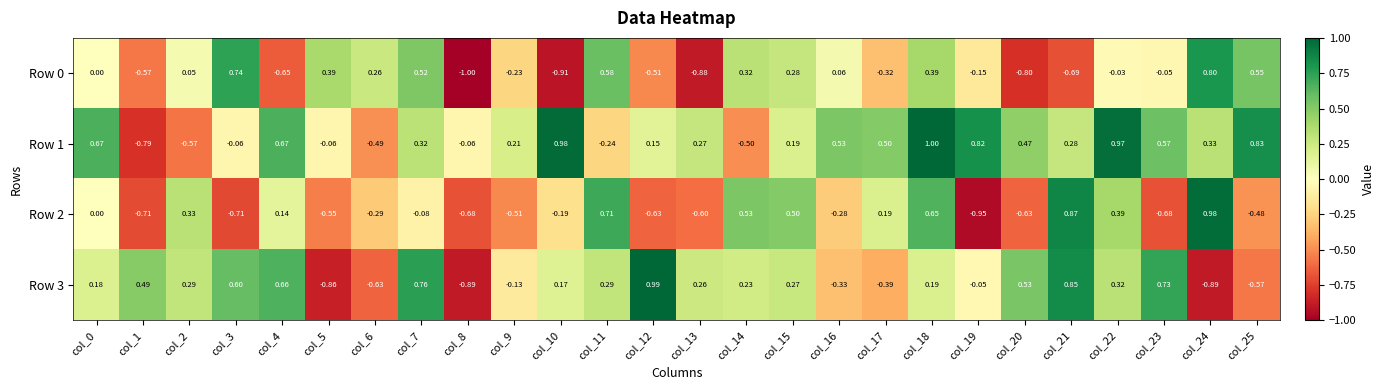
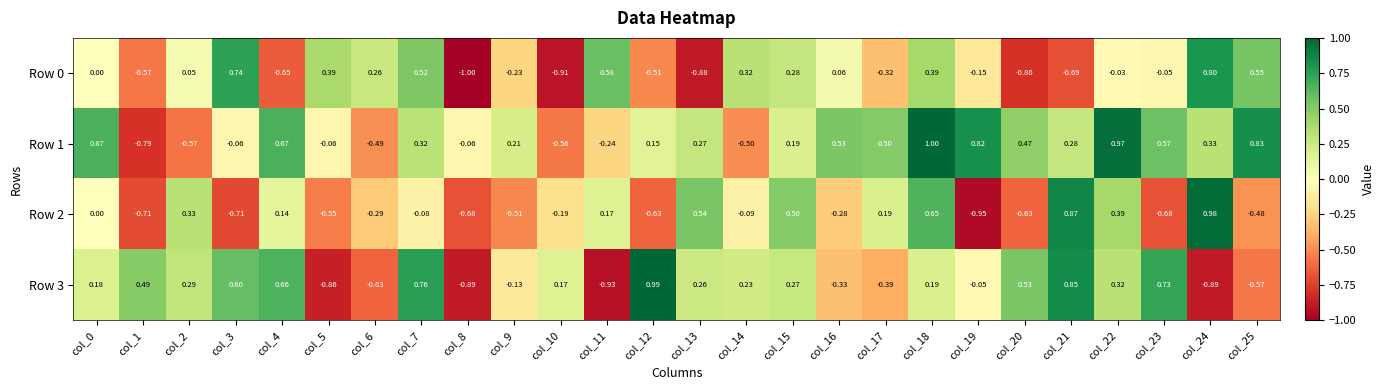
  {
    "Row 0": {
      "col_0": 0.00,
      "col_1": -0.57,
      "col_2": 0.05,
      "col_3": 0.74,
      "col_4": -0.65,
      "col_5": 0.39,
      "col_6": 0.26,
      "col_7": 0.52,
      "col_8": -1.00,
      "col_9": -0.23,
      "col_10": -0.91,
      "col_11": 0.58,
      "col_12": -0.51,
      "col_13": -0.88,
      "col_14": 0.32,
      "col_15": 0.28,
      "col_16": 0.06,
      "col_17": -0.32,
      "col_18": 0.39,
      "col_19": -0.15,
      "col_20": -0.80,
      "col_21": -0.69,
      "col_22": -0.03,
      "col_23": -0.05,
      "col_24": 0.80,
      "col_25": 0.55
    },
    "Row 1": {
      "col_0": 0.67,
      "col_1": -0.79,
      "col_2": -0.57,
      "col_3": -0.06,
      "col_4": 0.67,
      "col_5": -0.06,
      "col_6": -0.49,
      "col_7": 0.32,
      "col_8": -0.06,
      "col_9": 0.21,
-     "col_10": 0.98,
+     "col_10": -0.56,
      "col_11": -0.24,
      "col_12": 0.15,
      "col_13": 0.27,
      "col_14": -0.50,
      "col_15": 0.19,
      "col_16": 0.53,
      "col_17": 0.50,
      "col_18": 1.00,
      "col_19": 0.82,
      "col_20": 0.47,
      "col_21": 0.28,
      "col_22": 0.97,
      "col_23": 0.57,
      "col_24": 0.33,
      "col_25": 0.83
    },
    "Row 2": {
      "col_0": 0.00,
      "col_1": -0.71,
      "col_2": 0.33,
      "col_3": -0.71,
      "col_4": 0.14,
      "col_5": -0.55,
      "col_6": -0.29,
      "col_7": -0.08,
      "col_8": -0.68,
      "col_9": -0.51,
      "col_10": -0.19,
-     "col_11": 0.71,
+     "col_11": 0.17,
      "col_12": -0.63,
-     "col_13": -0.60,
-     "col_14": 0.53,
+     "col_13": 0.54,
+     "col_14": -0.09,
      "col_15": 0.50,
      "col_16": -0.28,
      "col_17": 0.19,
      "col_18": 0.65,
      "col_19": -0.95,
      "col_20": -0.63,
      "col_21": 0.87,
      "col_22": 0.39,
      "col_23": -0.68,
      "col_24": 0.98,
      "col_25": -0.48
    },
    "Row 3": {
      "col_0": 0.18,
      "col_1": 0.49,
      "col_2": 0.29,
      "col_3": 0.60,
      "col_4": 0.66,
      "col_5": -0.86,
      "col_6": -0.63,
      "col_7": 0.76,
      "col_8": -0.89,
      "col_9": -0.13,
      "col_10": 0.17,
-     "col_11": 0.29,
+     "col_11": -0.93,
      "col_12": 0.99,
      "col_13": 0.26,
      "col_14": 0.23,
      "col_15": 0.27,
      "col_16": -0.33,
      "col_17": -0.39,
      "col_18": 0.19,
      "col_19": -0.05,
      "col_20": 0.53,
      "col_21": 0.85,
      "col_22": 0.32,
      "col_23": 0.73,
      "col_24": -0.89,
      "col_25": -0.57
    }
  }
